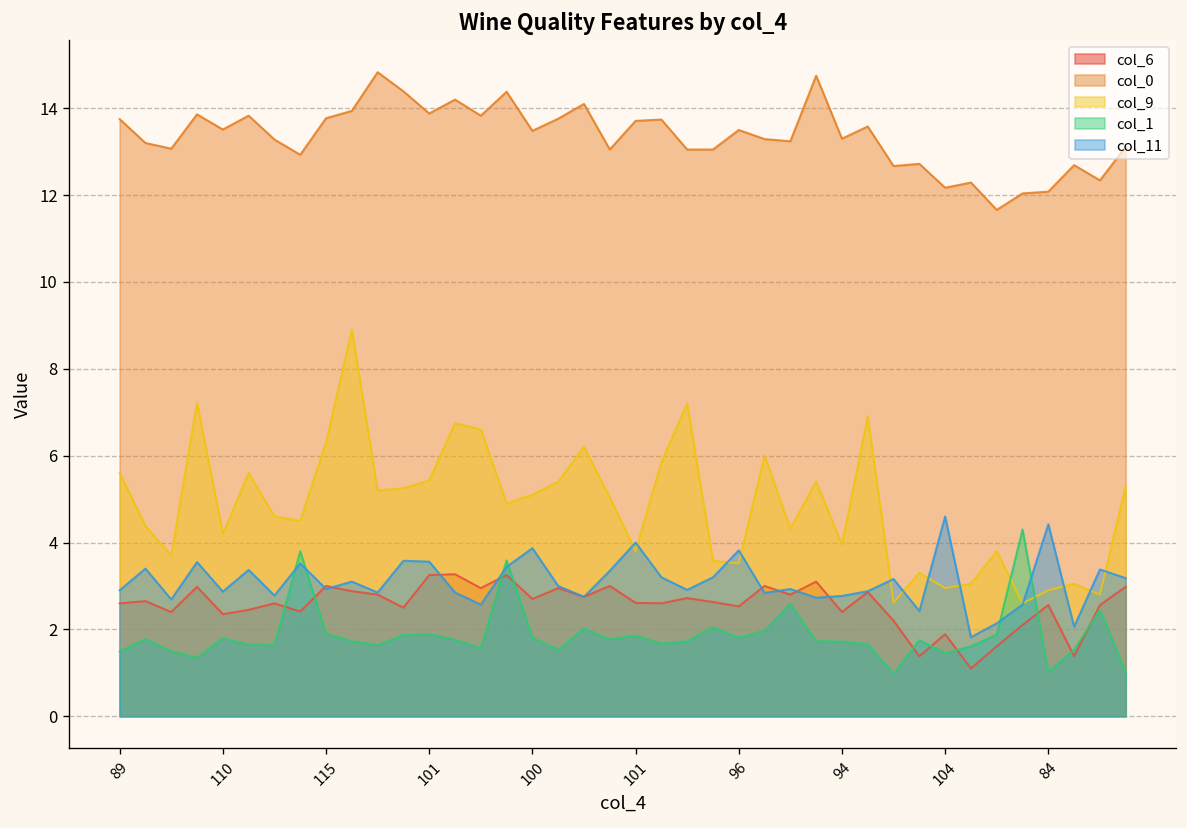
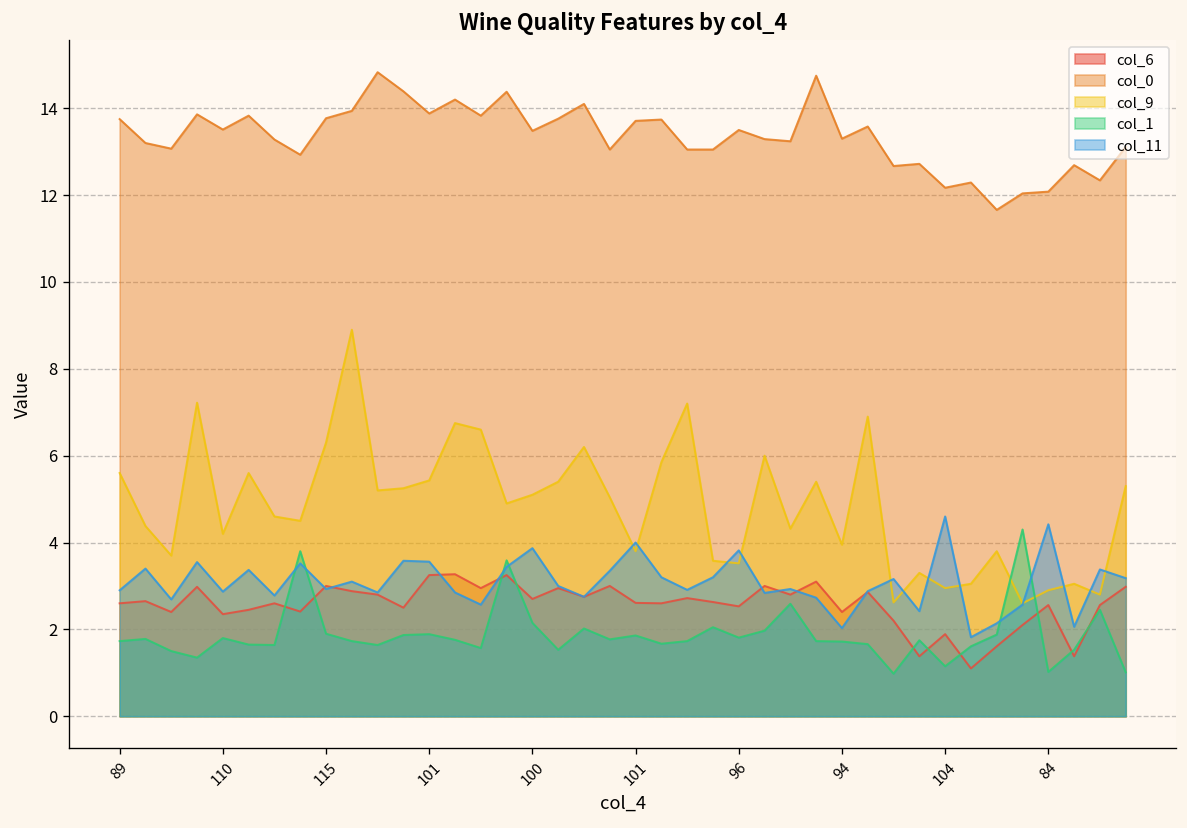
  {
    "col_1": {
-     "89": 1.5,
+     "89": 1.7,
      "110": 1.8,
      "115": 1.9,
-     "100": 1.8,
+     "100": 2.2,
      "96": 1.8,
      "94": 1.7,
-     "104": 1.5,
+     "104": 1.2,
      "84": 1.0
    },
    "col_11": {
      "89": 2.9,
      "110": 2.9,
      "100": 3.9,
      "96": 3.8,
-     "94": 2.8,
+     "94": 2.0,
      "104": 4.6,
      "84": 4.4
    }
  }
